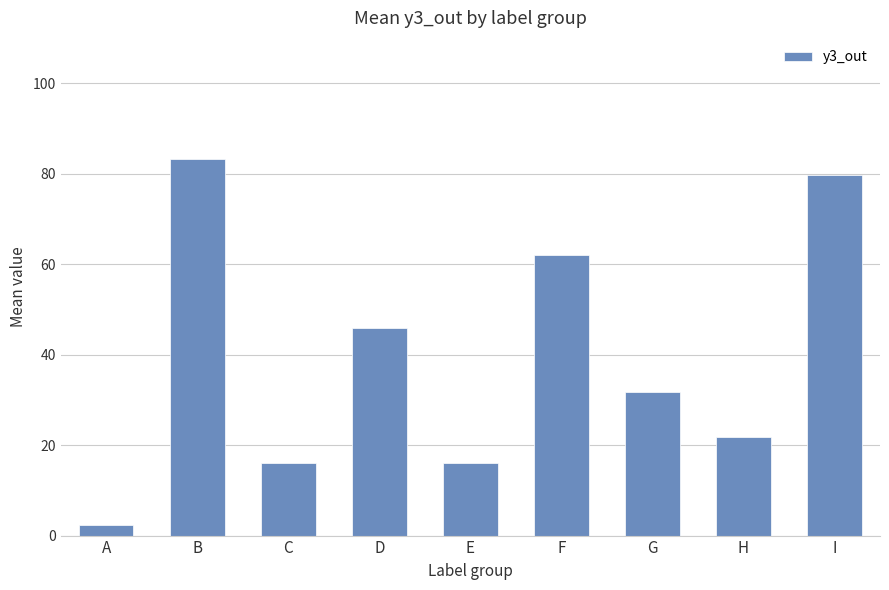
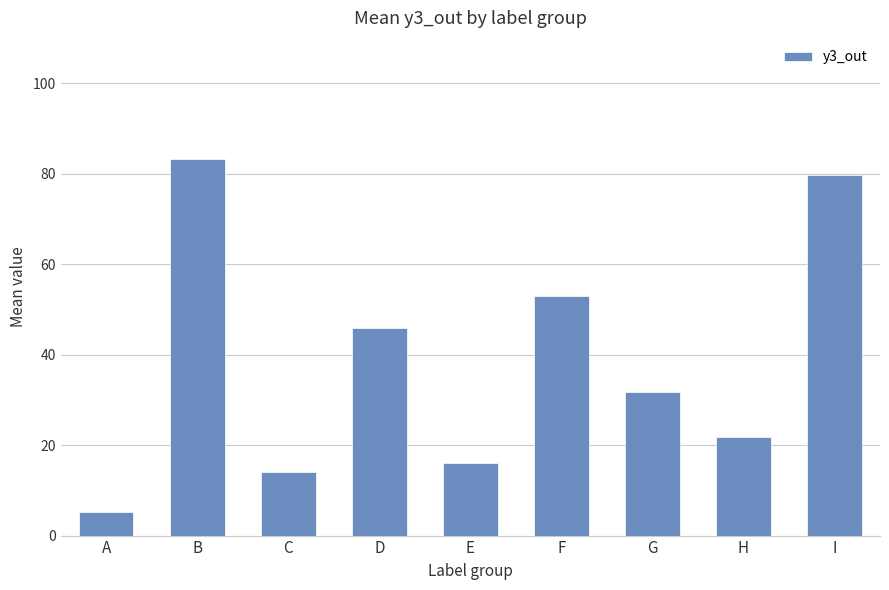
  {
-   "A": 2,
+   "A": 5,
    "B": 83,
-   "C": 16,
+   "C": 14,
    "D": 46,
    "E": 16,
-   "F": 62,
+   "F": 53,
    "G": 32,
    "H": 22,
    "I": 80
  }
